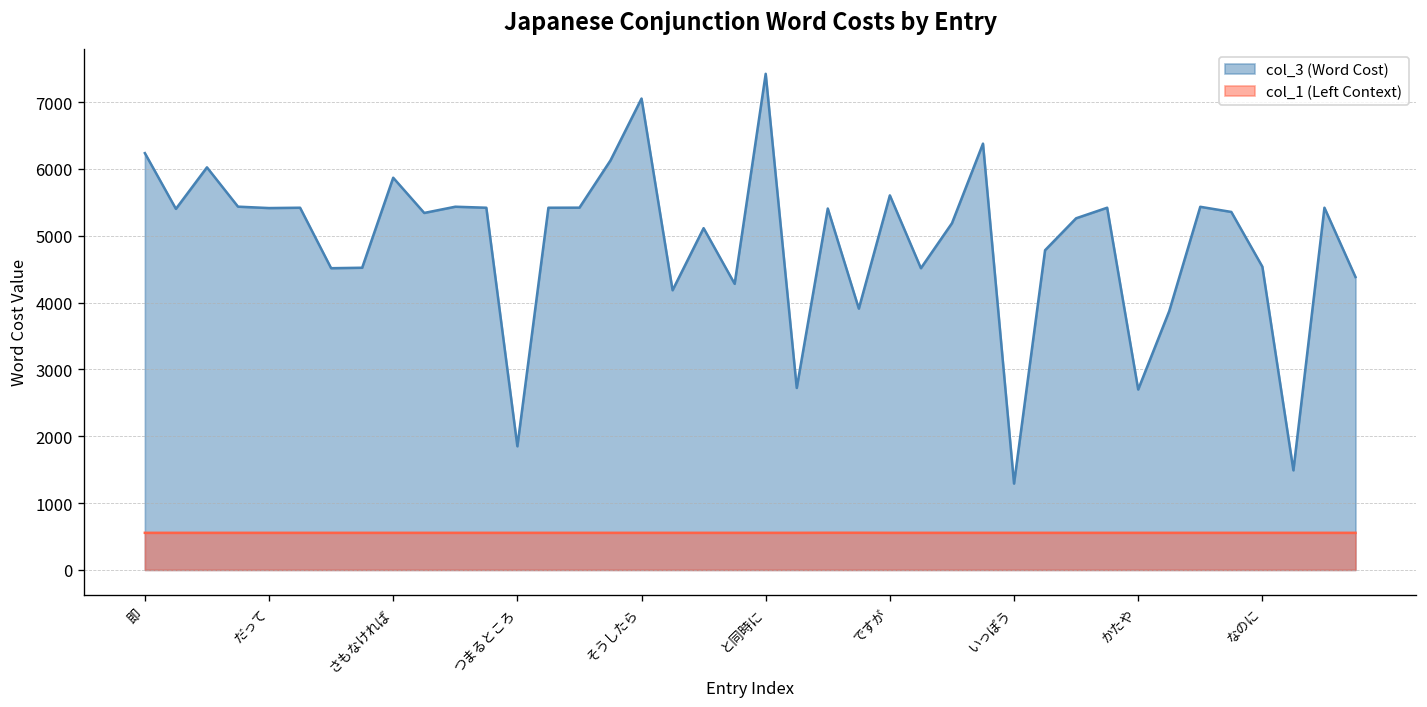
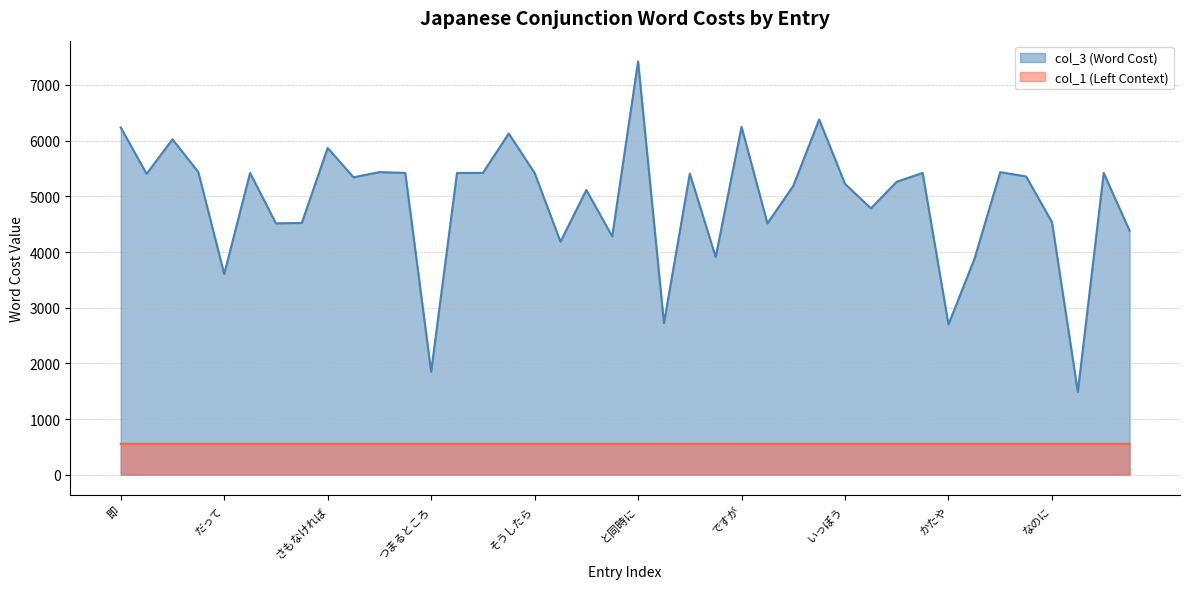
  {
    "col_3 (Word Cost)": {
      "即": 6200,
-     "だって": 5400,
+     "だって": 3600,
      "さもなければ": 5900,
      "つまるところ": 1900,
-     "そうしたら": 7100,
+     "そうしたら": 5400,
      "と同時に": 7400,
-     "ですが": 5600,
-     "いっぽう": 1300,
+     "ですが": 6200,
+     "いっぽう": 5200,
      "かたや": 2700,
      "なのに": 4500
    },
    "col_1 (Left Context)": {
      "即": 600,
      "だって": 600,
      "さもなければ": 600,
      "つまるところ": 600,
      "そうしたら": 600,
      "と同時に": 600,
      "ですが": 600,
      "いっぽう": 600,
      "かたや": 600,
      "なのに": 600
    }
  }
